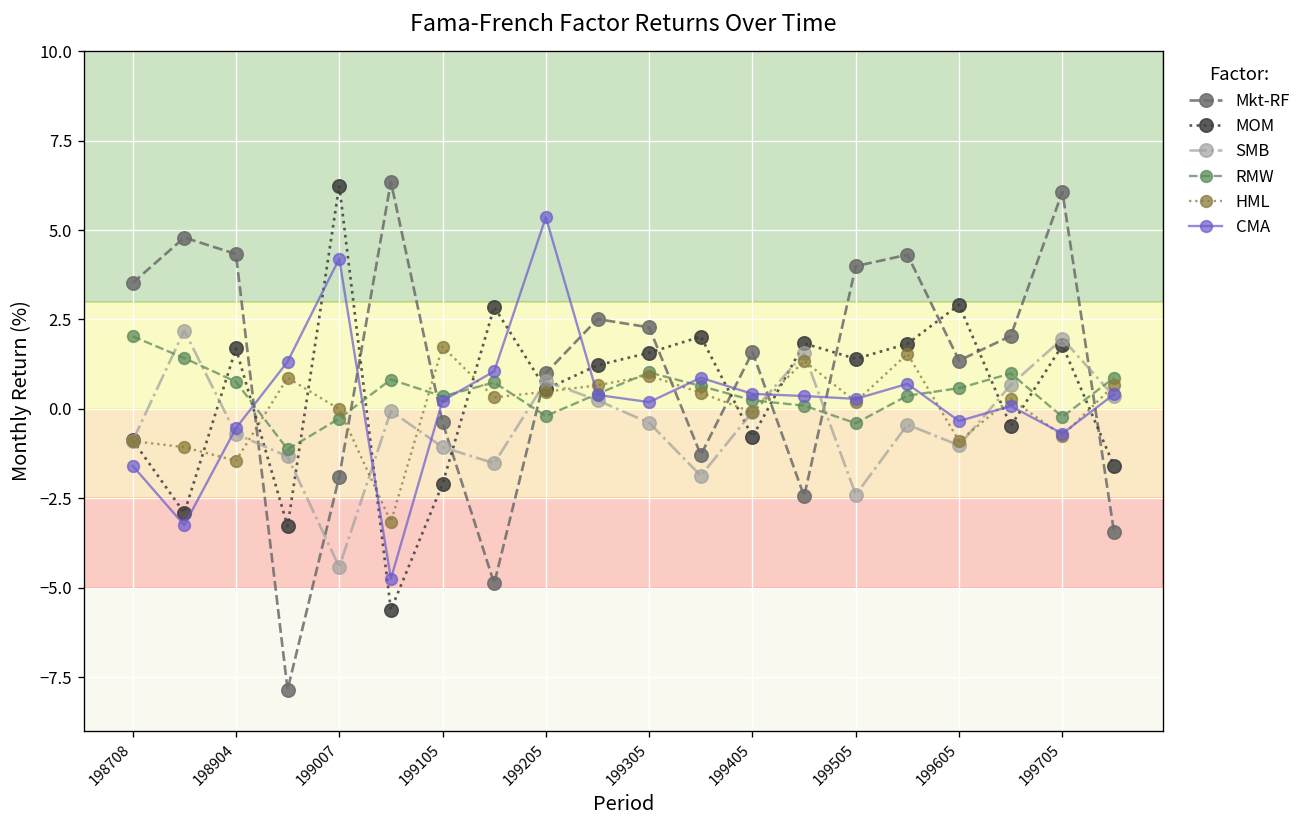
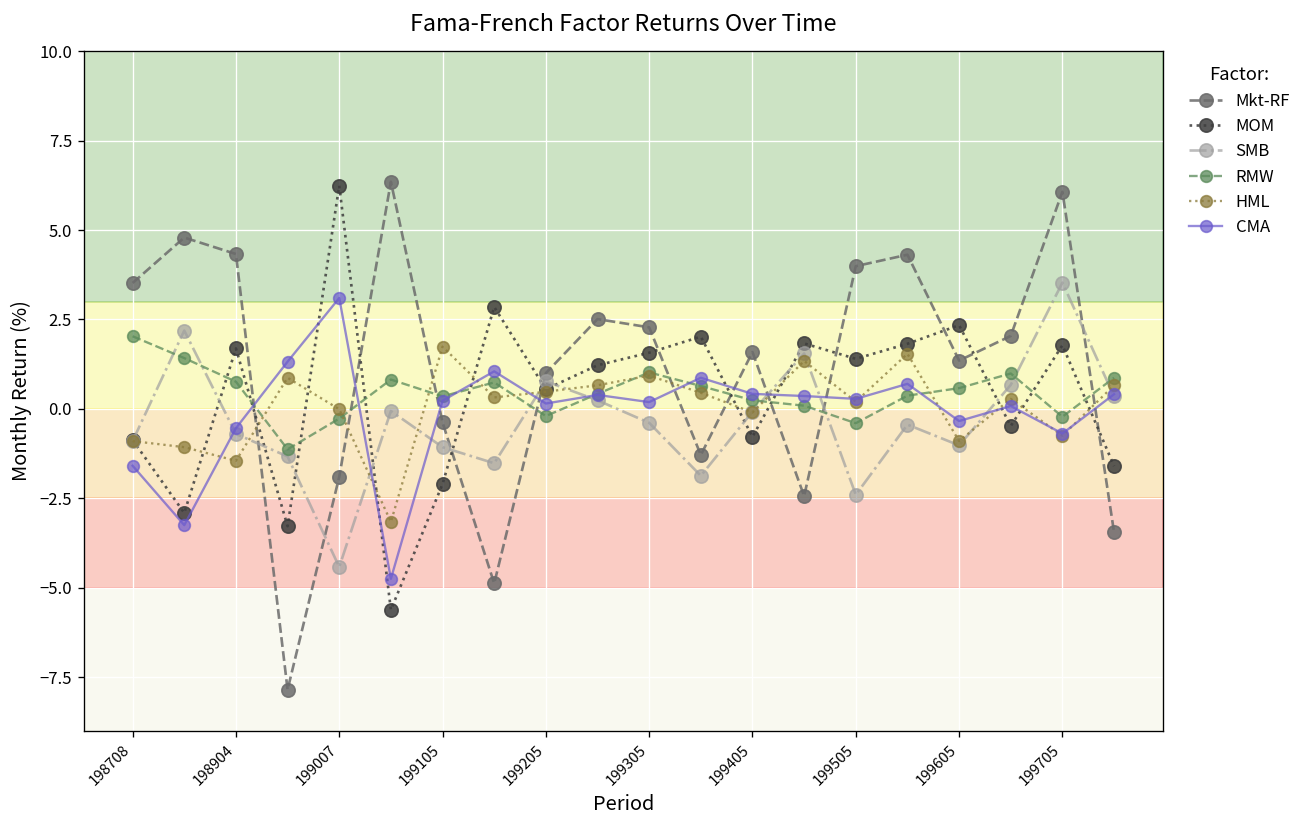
  {
    "MOM": {
      "198904": 1.7,
      "199007": 6.2,
      "199105": -2.1,
      "199305": 1.6,
      "199405": -0.8,
      "199505": 1.4,
-     "199605": 2.9,
+     "199605": 2.3,
      "199705": 1.8
    },
    "SMB": {
      "198904": -0.7,
      "199007": -4.4,
      "199105": -1.1,
      "199205": 0.8,
      "199305": -0.4,
      "199505": -2.4,
      "199605": -1.0,
-     "199705": 2.0
+     "199705": 3.5
    },
    "CMA": {
      "198708": -1.6,
      "198904": -0.5,
-     "199007": 4.2,
+     "199007": 3.1,
      "199105": 0.2,
-     "199205": 5.4,
+     "199205": 0.2,
      "199305": 0.2,
      "199405": 0.4,
      "199605": -0.3
    }
  }
